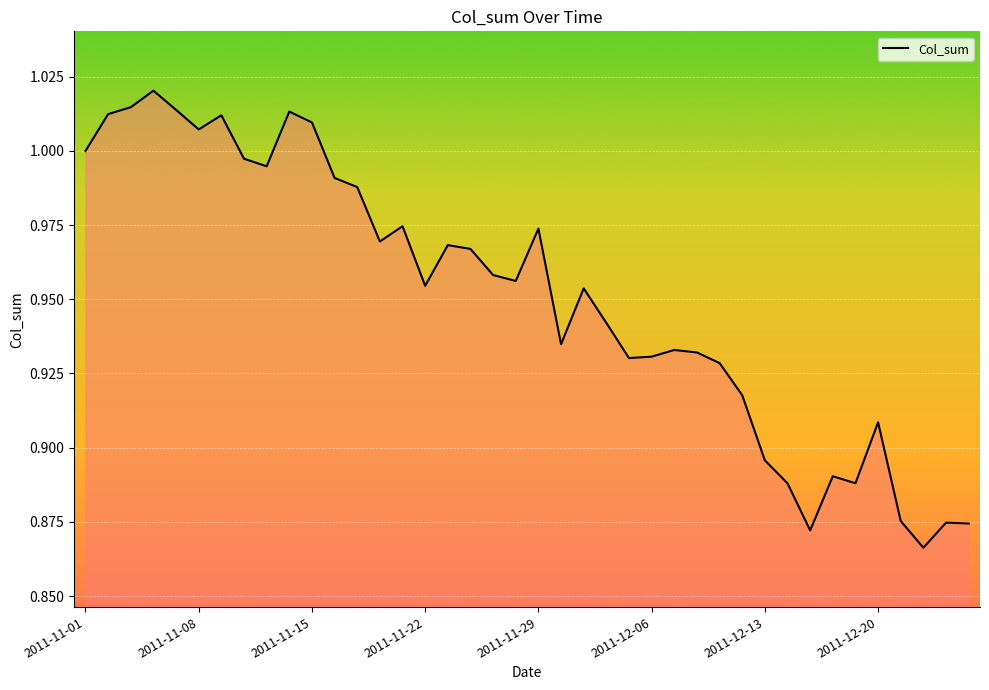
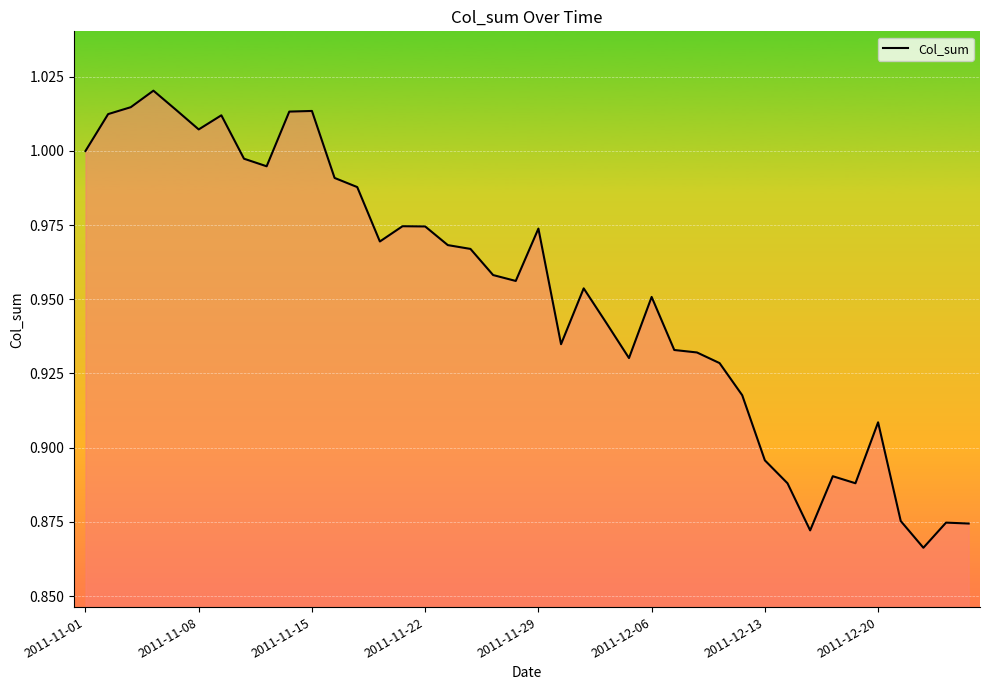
  {
    "2011-11-01": 1.000,
    "2011-11-08": 1.007,
-   "2011-11-15": 1.010,
-   "2011-11-22": 0.955,
+   "2011-11-15": 1.013,
+   "2011-11-22": 0.975,
    "2011-11-29": 0.974,
-   "2011-12-06": 0.931,
+   "2011-12-06": 0.951,
    "2011-12-13": 0.896,
    "2011-12-20": 0.909
  }
